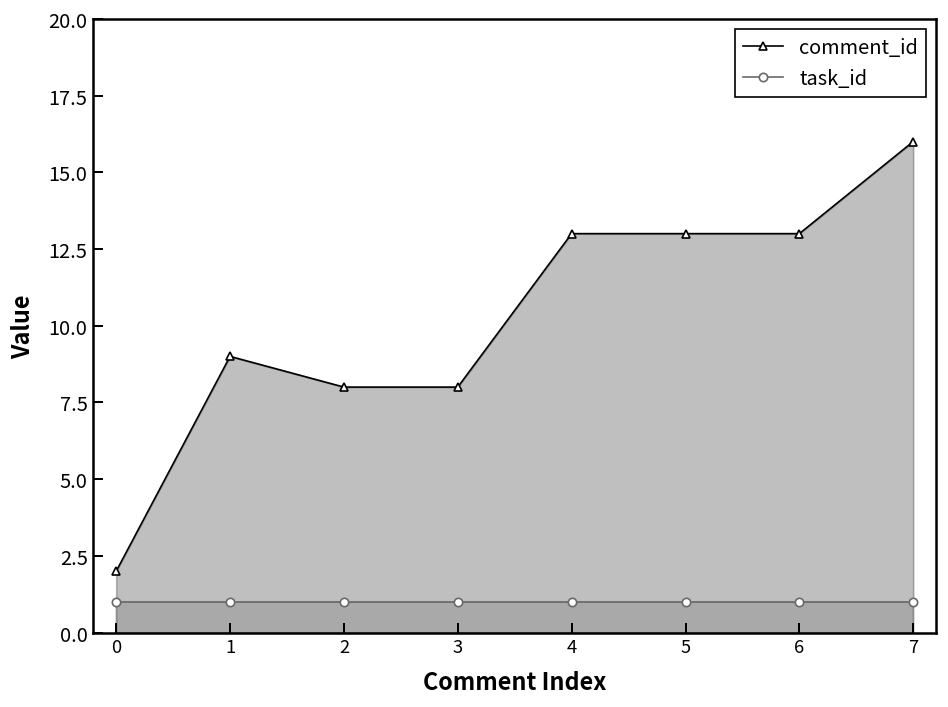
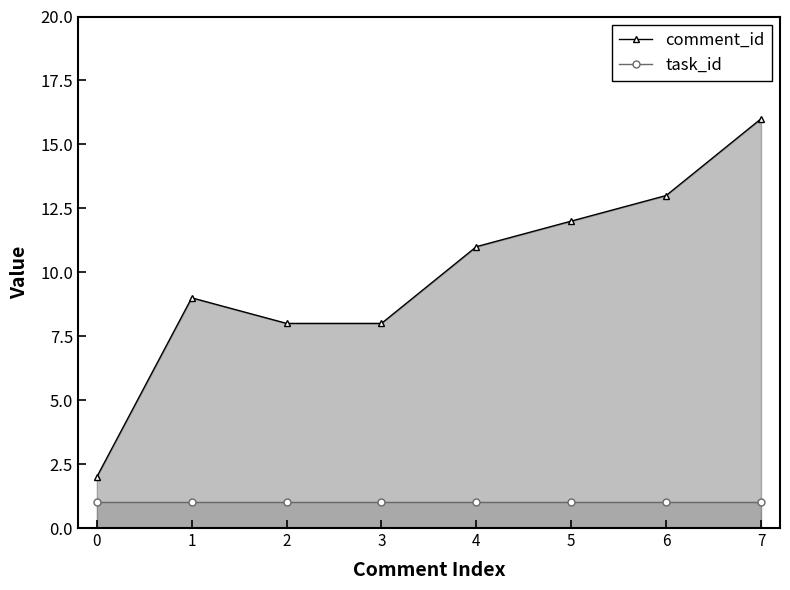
  {
    "comment_id": {
      "0": 2,
      "1": 9,
      "2": 8,
      "3": 8,
-     "4": 13,
-     "5": 13,
+     "4": 11,
+     "5": 12,
      "6": 13,
      "7": 16
    },
    "task_id": {
      "0": 1,
      "1": 1,
      "2": 1,
      "3": 1,
      "4": 1,
      "5": 1,
      "6": 1,
      "7": 1
    }
  }
